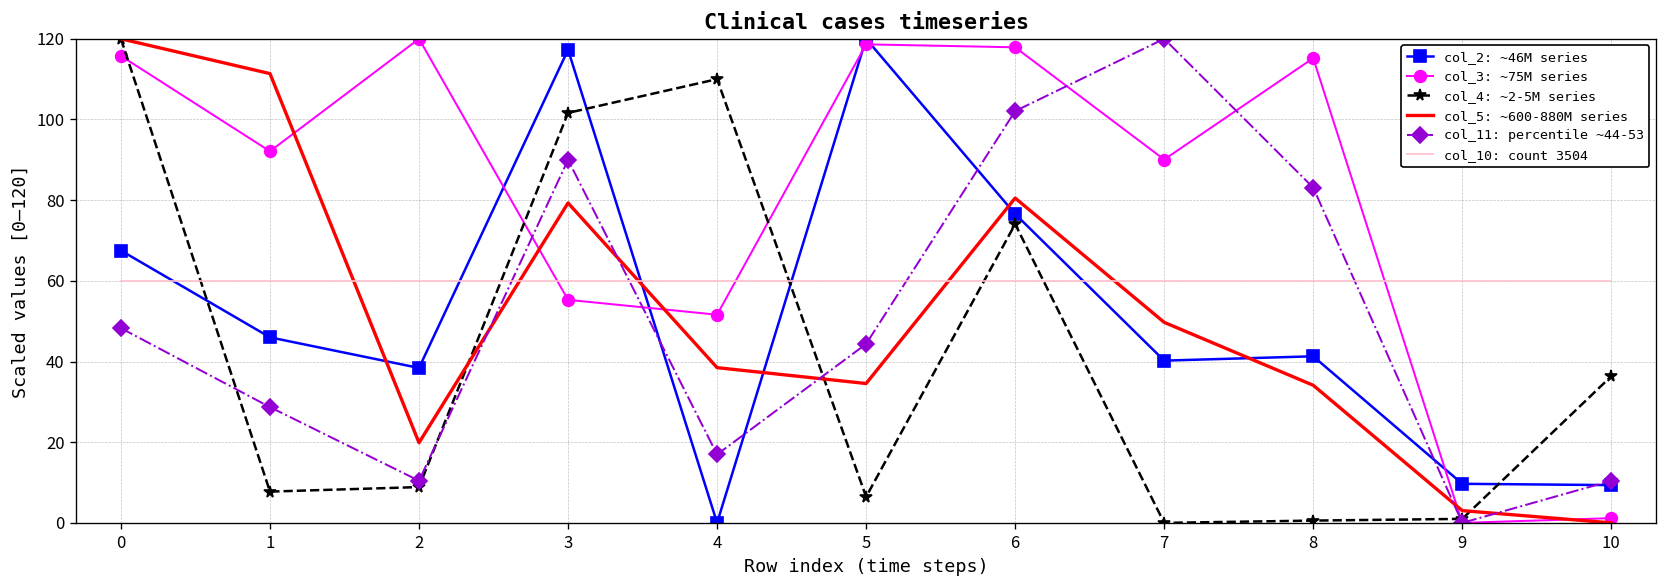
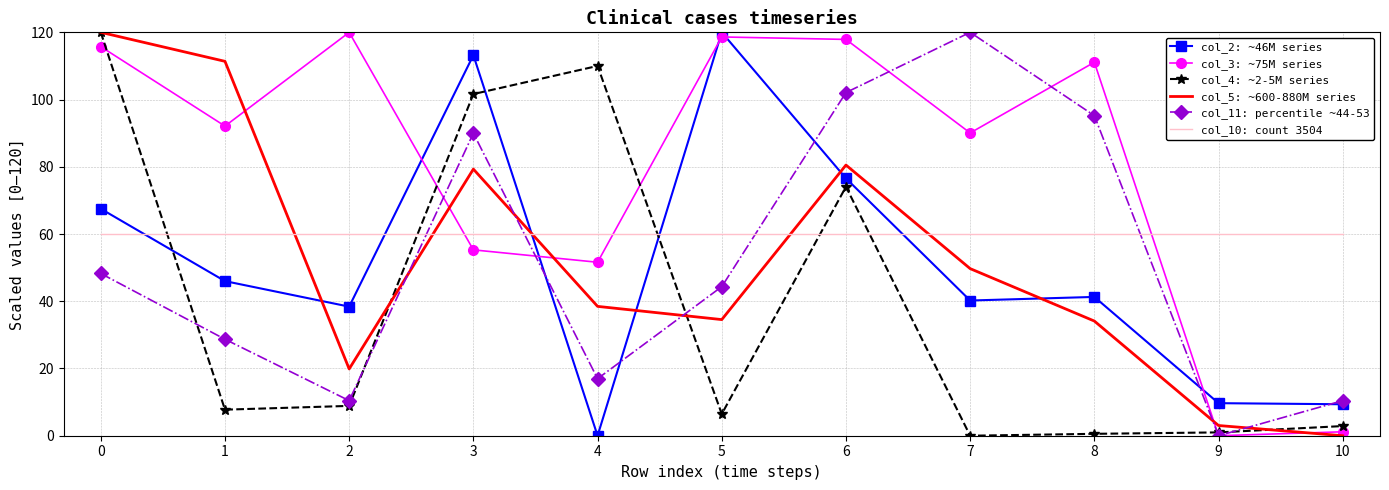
  {
    "col_2: ~46M series": {
      "0": 68,
      "1": 46,
      "2": 38,
-     "3": 117,
+     "3": 113,
      "4": 0,
      "5": 120,
      "6": 77,
      "7": 40,
      "8": 41,
      "9": 10,
      "10": 9
    },
    "col_3: ~75M series": {
      "0": 116,
      "1": 92,
      "2": 120,
      "3": 55,
      "4": 52,
      "5": 119,
      "6": 118,
      "7": 90,
-     "8": 115,
+     "8": 111,
      "10": 1
    },
    "col_4: ~2-5M series": {
      "1": 8,
      "2": 9,
      "3": 102,
      "4": 110,
      "5": 6,
      "6": 74,
      "7": 0,
      "8": 1,
      "9": 1,
-     "10": 36
+     "10": 3
    },
    "col_5: ~600-880M series": {
      "1": 111,
      "2": 20,
      "3": 79,
      "4": 38,
      "5": 35,
      "6": 81,
      "7": 50,
      "8": 34,
      "9": 3,
      "10": 0
    },
    "col_11: percentile ~44-53": {
      "0": 48,
      "1": 29,
      "2": 10,
      "3": 90,
      "4": 17,
      "5": 44,
      "6": 102,
      "7": 120,
-     "8": 83,
+     "8": 95,
      "10": 10
    },
    "col_10: count 3504": {
      "0": 60,
      "1": 60,
      "2": 60,
      "3": 60,
      "4": 60,
      "5": 60,
      "6": 60,
      "7": 60,
      "8": 60,
      "9": 60,
      "10": 60
    }
  }
